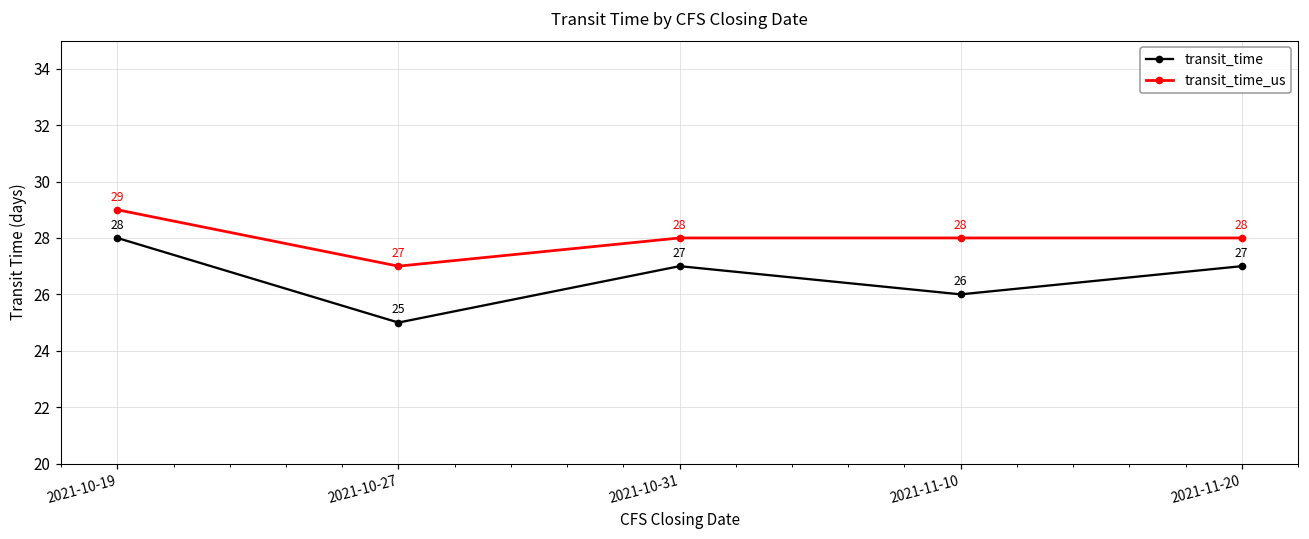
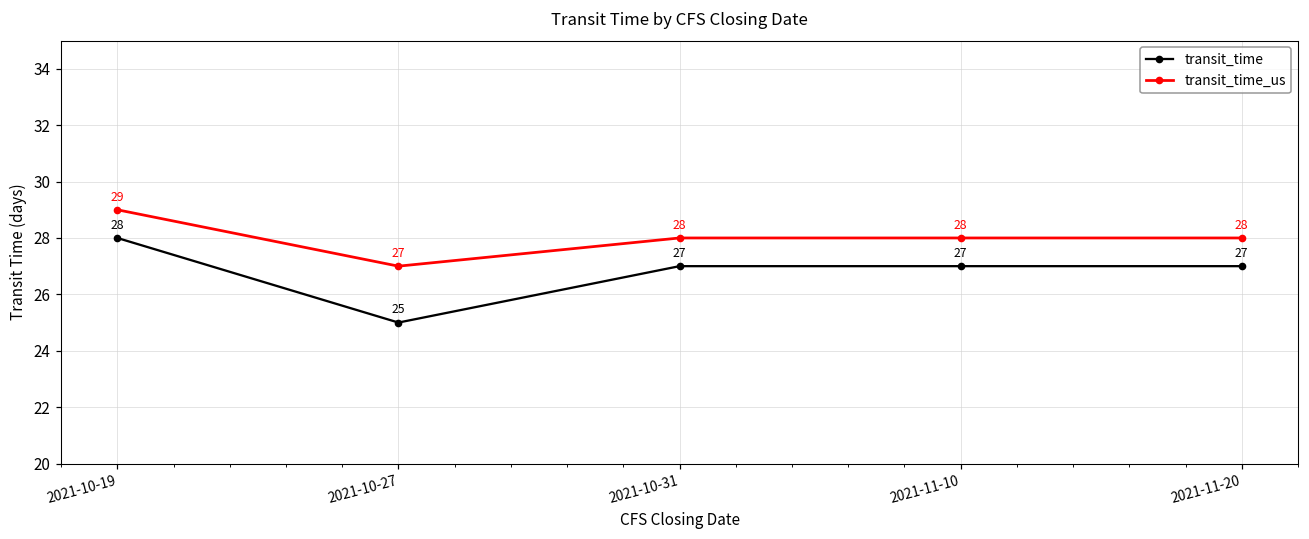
  {
    "transit_time": {
      "2021-10-19": 28,
      "2021-10-27": 25,
      "2021-10-31": 27,
-     "2021-11-10": 26,
+     "2021-11-10": 27,
      "2021-11-20": 27
    },
    "transit_time_us": {
      "2021-10-19": 29,
      "2021-10-27": 27,
      "2021-10-31": 28,
      "2021-11-10": 28,
      "2021-11-20": 28
    }
  }
